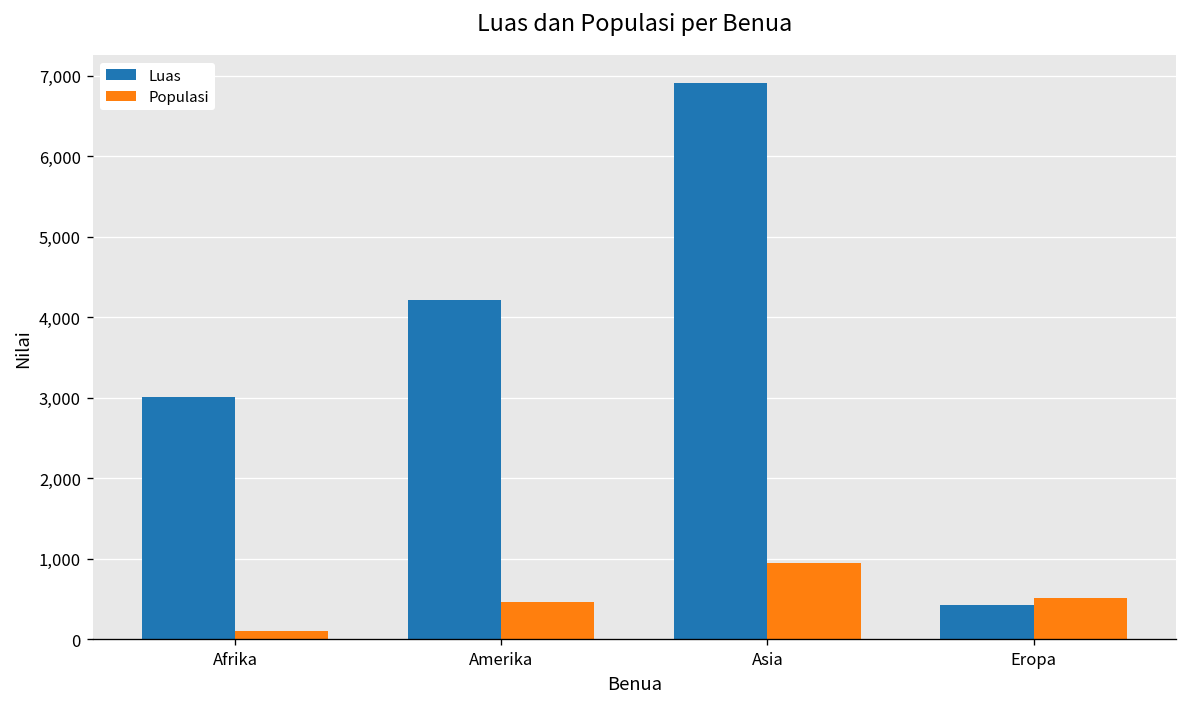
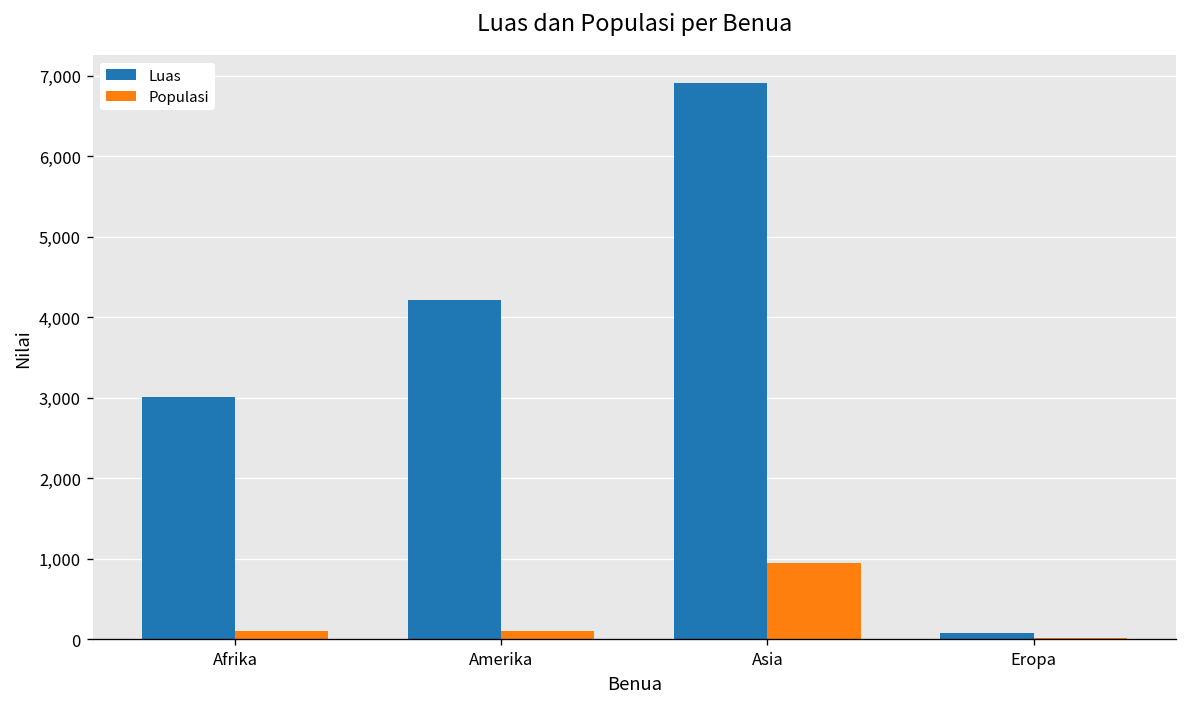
  {
    "Luas": {
      "Afrika": "3,000",
      "Amerika": "4,200",
      "Asia": "6,900",
-     "Eropa": "400"
+     "Eropa": "100"
    },
    "Populasi": {
      "Afrika": "100",
-     "Amerika": "500",
+     "Amerika": "100",
      "Asia": "900",
-     "Eropa": "500"
+     "Eropa": "0"
    }
  }
